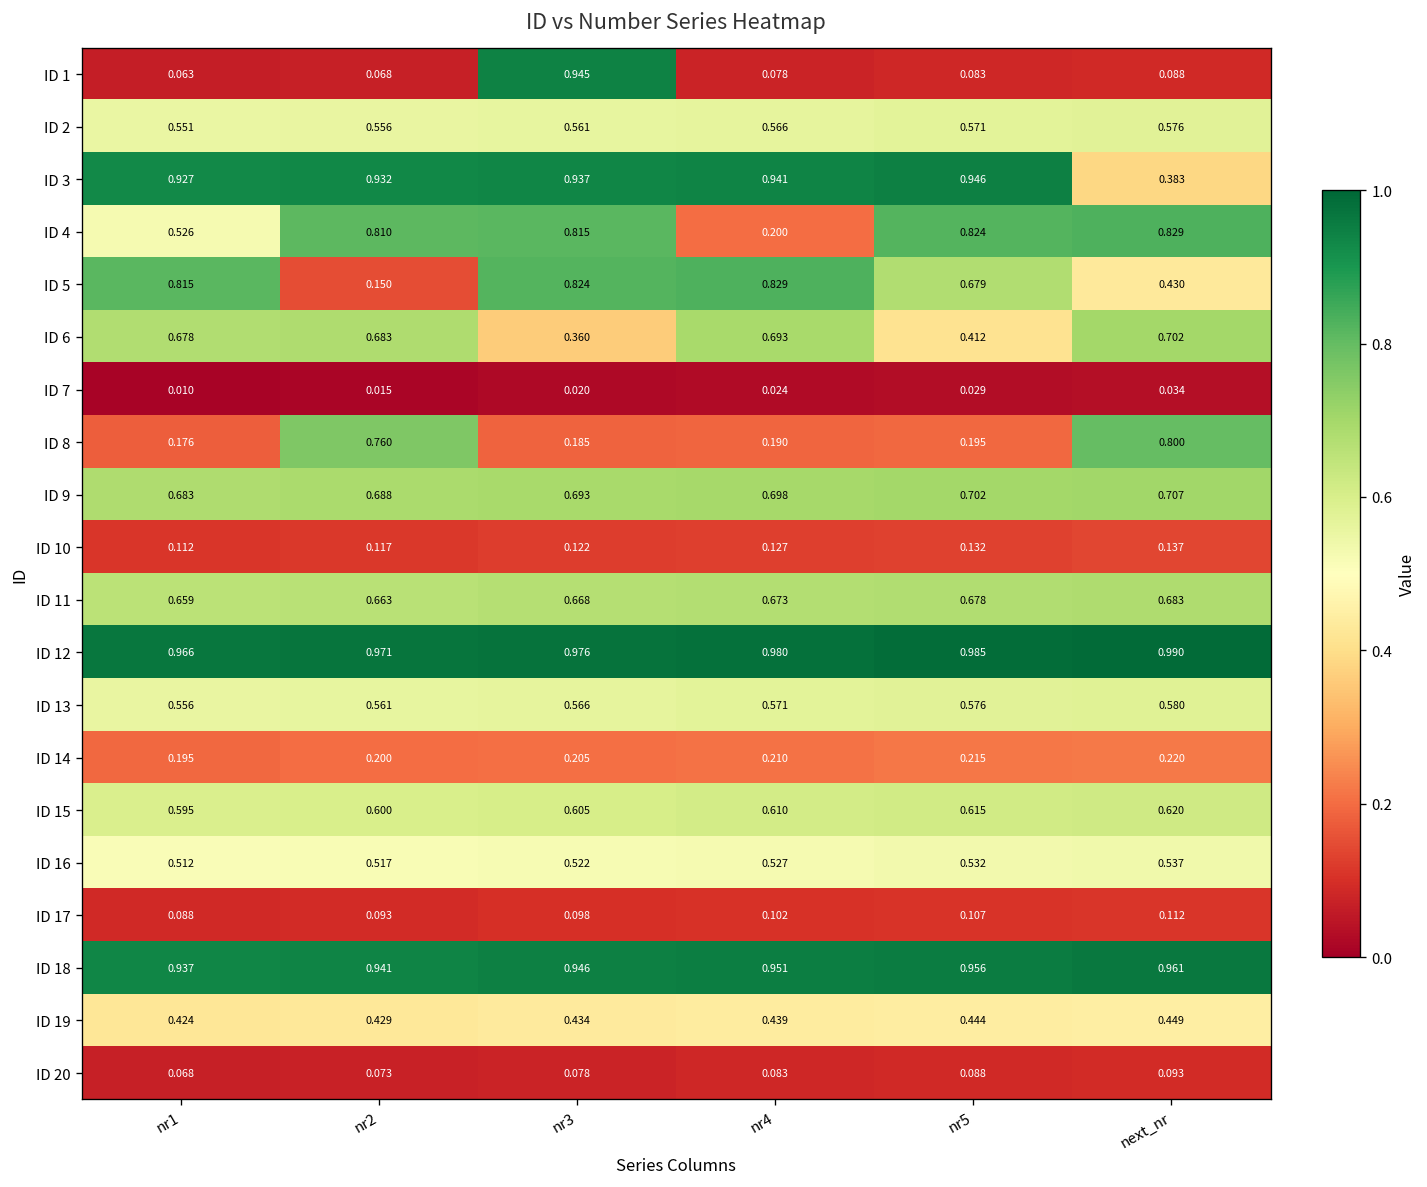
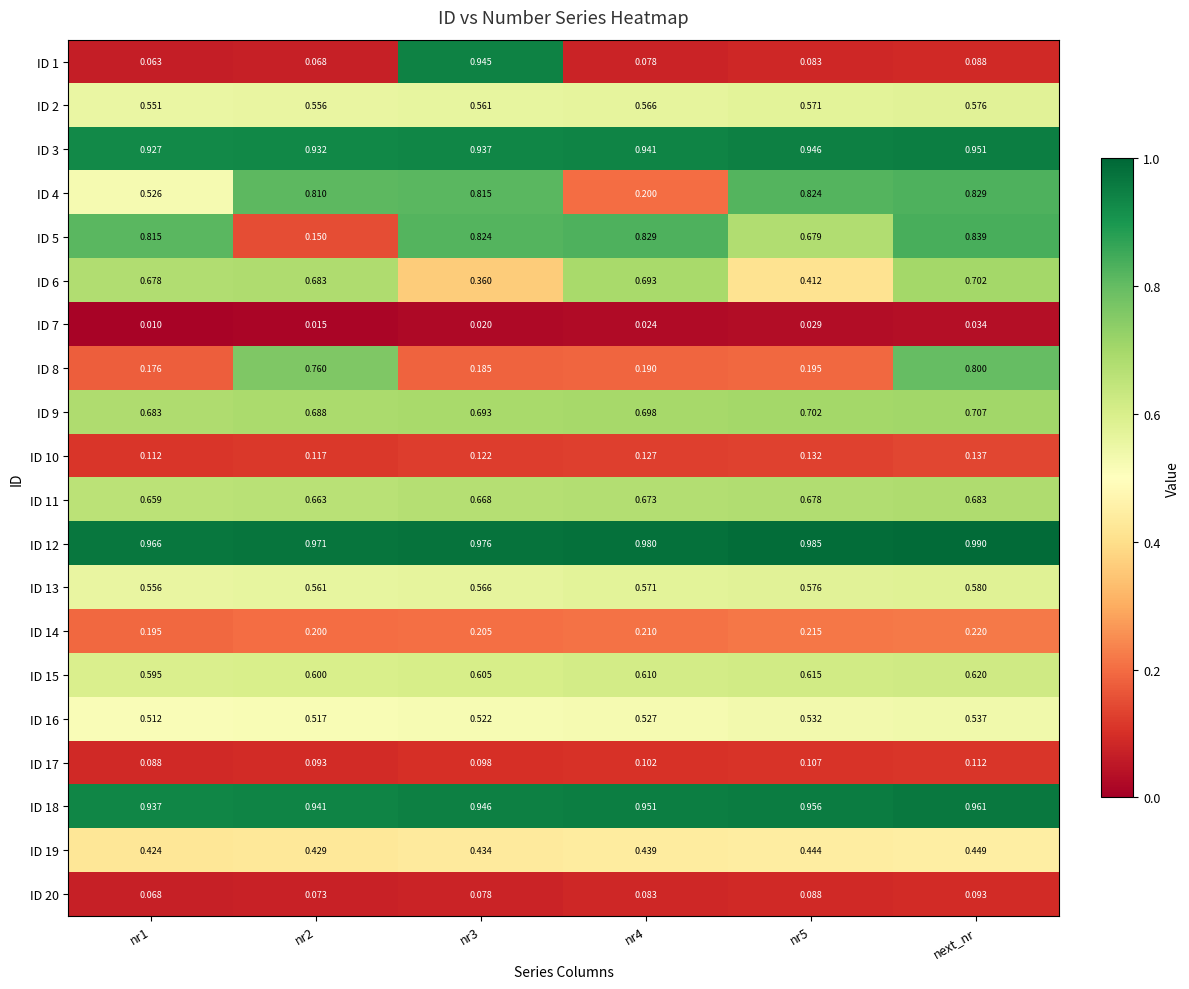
  {
    "ID 1": {
      "nr1": 0.063,
      "nr2": 0.068,
      "nr3": 0.945,
      "nr4": 0.078,
      "nr5": 0.083,
      "next_nr": 0.088
    },
    "ID 2": {
      "nr1": 0.551,
      "nr2": 0.556,
      "nr3": 0.561,
      "nr4": 0.566,
      "nr5": 0.571,
      "next_nr": 0.576
    },
    "ID 3": {
      "nr1": 0.927,
      "nr2": 0.932,
      "nr3": 0.937,
      "nr4": 0.941,
      "nr5": 0.946,
-     "next_nr": 0.383
+     "next_nr": 0.951
    },
    "ID 4": {
      "nr1": 0.526,
      "nr2": 0.810,
      "nr3": 0.815,
      "nr4": 0.200,
      "nr5": 0.824,
      "next_nr": 0.829
    },
    "ID 5": {
      "nr1": 0.815,
      "nr2": 0.150,
      "nr3": 0.824,
      "nr4": 0.829,
      "nr5": 0.679,
-     "next_nr": 0.430
+     "next_nr": 0.839
    },
    "ID 6": {
      "nr1": 0.678,
      "nr2": 0.683,
      "nr3": 0.360,
      "nr4": 0.693,
      "nr5": 0.412,
      "next_nr": 0.702
    },
    "ID 7": {
      "nr1": 0.010,
      "nr2": 0.015,
      "nr3": 0.020,
      "nr4": 0.024,
      "nr5": 0.029,
      "next_nr": 0.034
    },
    "ID 8": {
      "nr1": 0.176,
      "nr2": 0.760,
      "nr3": 0.185,
      "nr4": 0.190,
      "nr5": 0.195,
      "next_nr": 0.800
    },
    "ID 9": {
      "nr1": 0.683,
      "nr2": 0.688,
      "nr3": 0.693,
      "nr4": 0.698,
      "nr5": 0.702,
      "next_nr": 0.707
    },
    "ID 10": {
      "nr1": 0.112,
      "nr2": 0.117,
      "nr3": 0.122,
      "nr4": 0.127,
      "nr5": 0.132,
      "next_nr": 0.137
    },
    "ID 11": {
      "nr1": 0.659,
      "nr2": 0.663,
      "nr3": 0.668,
      "nr4": 0.673,
      "nr5": 0.678,
      "next_nr": 0.683
    },
    "ID 12": {
      "nr1": 0.966,
      "nr2": 0.971,
      "nr3": 0.976,
      "nr4": 0.980,
      "nr5": 0.985,
      "next_nr": 0.990
    },
    "ID 13": {
      "nr1": 0.556,
      "nr2": 0.561,
      "nr3": 0.566,
      "nr4": 0.571,
      "nr5": 0.576,
      "next_nr": 0.580
    },
    "ID 14": {
      "nr1": 0.195,
      "nr2": 0.200,
      "nr3": 0.205,
      "nr4": 0.210,
      "nr5": 0.215,
      "next_nr": 0.220
    },
    "ID 15": {
      "nr1": 0.595,
      "nr2": 0.600,
      "nr3": 0.605,
      "nr4": 0.610,
      "nr5": 0.615,
      "next_nr": 0.620
    },
    "ID 16": {
      "nr1": 0.512,
      "nr2": 0.517,
      "nr3": 0.522,
      "nr4": 0.527,
      "nr5": 0.532,
      "next_nr": 0.537
    },
    "ID 17": {
      "nr1": 0.088,
      "nr2": 0.093,
      "nr3": 0.098,
      "nr4": 0.102,
      "nr5": 0.107,
      "next_nr": 0.112
    },
    "ID 18": {
      "nr1": 0.937,
      "nr2": 0.941,
      "nr3": 0.946,
      "nr4": 0.951,
      "nr5": 0.956,
      "next_nr": 0.961
    },
    "ID 19": {
      "nr1": 0.424,
      "nr2": 0.429,
      "nr3": 0.434,
      "nr4": 0.439,
      "nr5": 0.444,
      "next_nr": 0.449
    },
    "ID 20": {
      "nr1": 0.068,
      "nr2": 0.073,
      "nr3": 0.078,
      "nr4": 0.083,
      "nr5": 0.088,
      "next_nr": 0.093
    }
  }
